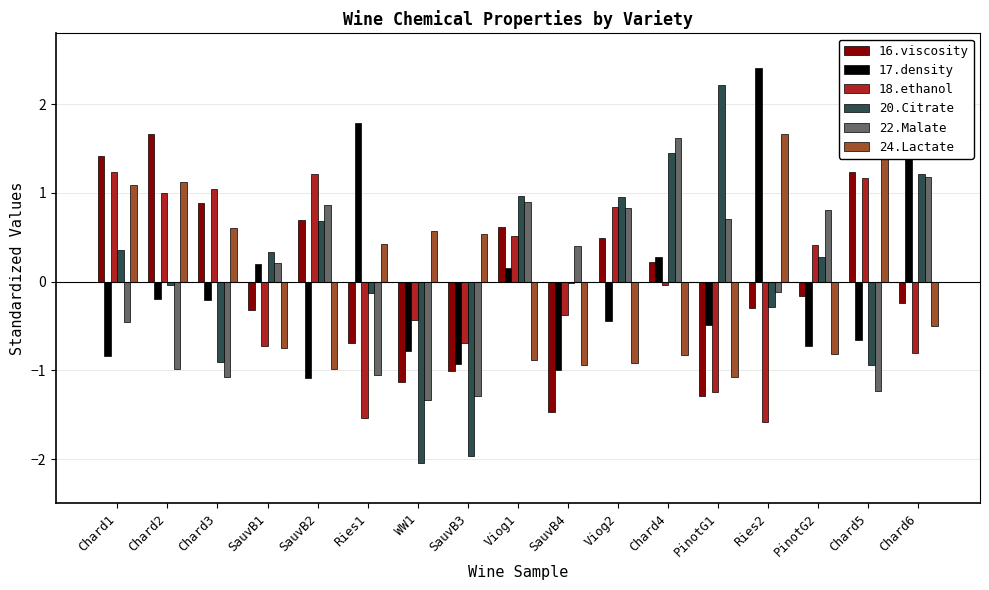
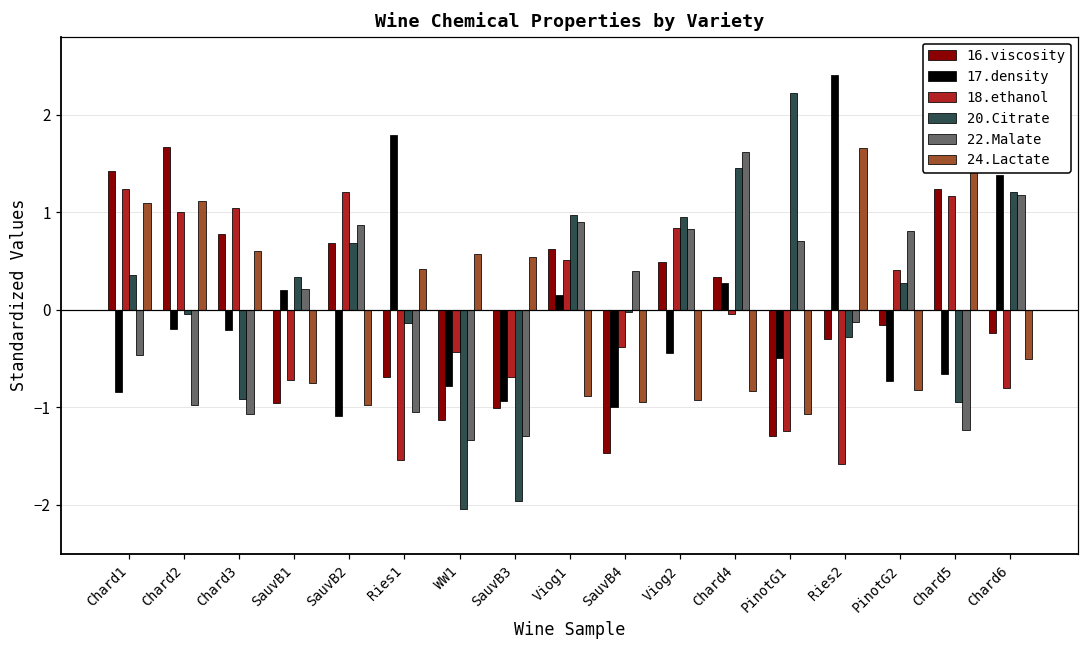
  {
    "16.viscosity": {
      "Chard1": 1.4,
      "Chard2": 1.7,
-     "Chard3": 0.9,
-     "SauvB1": -0.3,
+     "Chard3": 0.8,
+     "SauvB1": -1.0,
      "SauvB2": 0.7,
      "Ries1": -0.7,
      "WW1": -1.1,
      "SauvB3": -1.0,
      "Viog1": 0.6,
      "SauvB4": -1.5,
      "Viog2": 0.5,
-     "Chard4": 0.2,
+     "Chard4": 0.3,
      "PinotG1": -1.3,
      "Ries2": -0.3,
      "PinotG2": -0.2,
      "Chard5": 1.2,
      "Chard6": -0.2
    },
    "17.density": {
      "Chard1": -0.8,
      "Chard2": -0.2,
      "Chard3": -0.2,
      "SauvB1": 0.2,
      "SauvB2": -1.1,
      "Ries1": 1.8,
      "WW1": -0.8,
      "SauvB3": -0.9,
      "Viog1": 0.2,
      "SauvB4": -1.0,
      "Viog2": -0.4,
      "Chard4": 0.3,
      "PinotG1": -0.5,
      "Ries2": 2.4,
      "PinotG2": -0.7,
      "Chard5": -0.7,
      "Chard6": 1.4
    },
    "20.Citrate": {
      "Chard1": 0.4,
      "Chard2": 0.0,
      "Chard3": -0.9,
      "SauvB1": 0.3,
      "SauvB2": 0.7,
      "Ries1": -0.1,
      "WW1": -2.0,
      "SauvB3": -2.0,
      "Viog1": 1.0,
      "Viog2": 1.0,
      "Chard4": 1.5,
      "PinotG1": 2.2,
      "Ries2": -0.3,
      "PinotG2": 0.3,
      "Chard5": -0.9,
      "Chard6": 1.2
    },
    "22.Malate": {
      "Chard1": -0.5,
      "Chard2": -1.0,
      "Chard3": -1.1,
      "SauvB1": 0.2,
      "SauvB2": 0.9,
      "Ries1": -1.1,
      "WW1": -1.3,
      "SauvB3": -1.3,
      "Viog1": 0.9,
      "SauvB4": 0.4,
      "Viog2": 0.8,
      "Chard4": 1.6,
      "PinotG1": 0.7,
      "Ries2": -0.1,
      "PinotG2": 0.8,
      "Chard5": -1.2,
      "Chard6": 1.2
    }
  }
